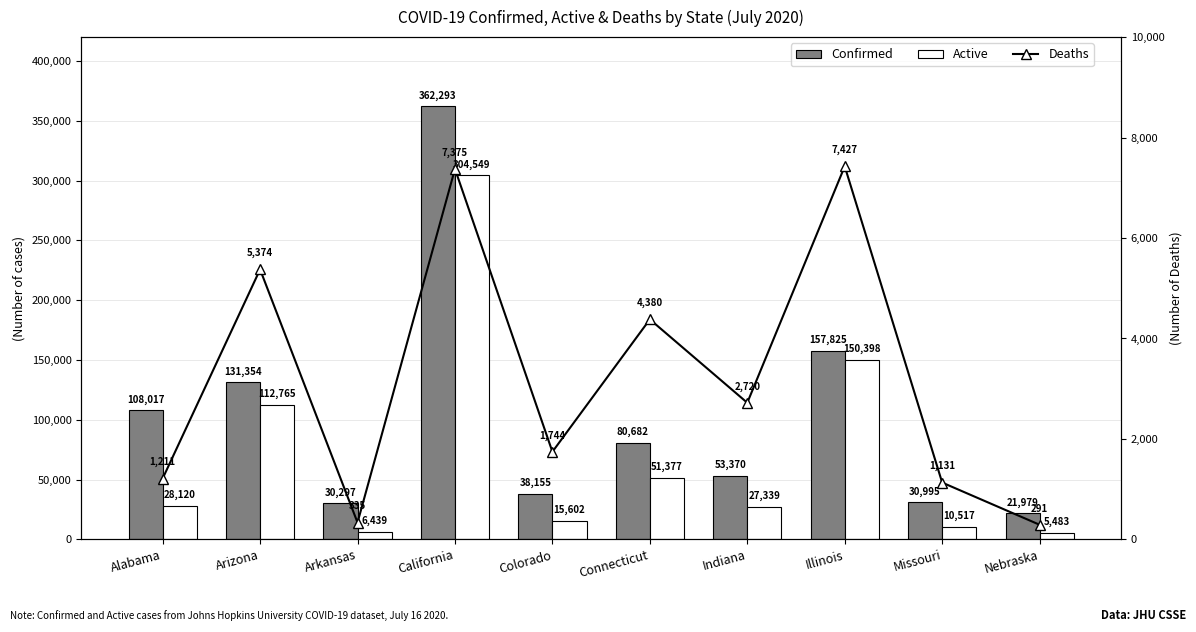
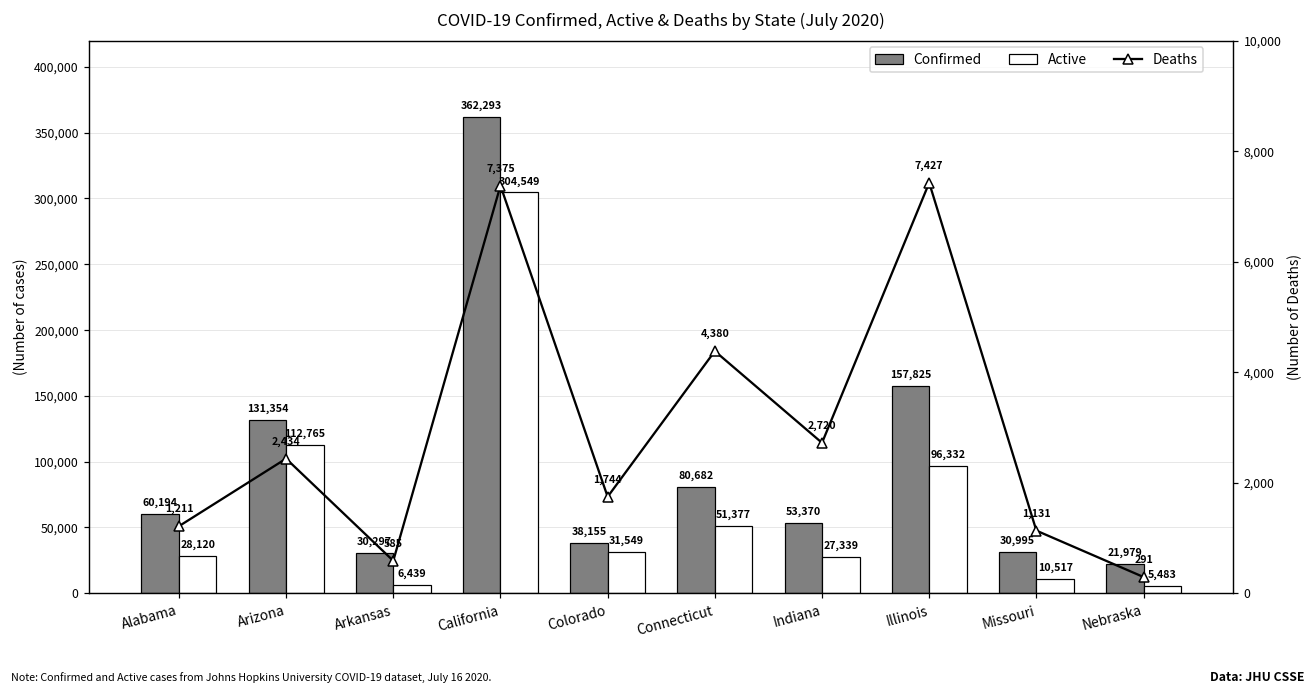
  {
    "Confirmed": {
-     "Alabama": "108,017",
+     "Alabama": "60,194",
      "Arizona": "131,354",
      "California": "362,293",
      "Colorado": "38,155",
      "Connecticut": "80,682",
      "Indiana": "53,370",
      "Illinois": "157,825",
      "Missouri": "30,995",
      "Nebraska": "21,979"
    },
    "Active": {
      "Alabama": "28,120",
      "Arizona": "112,765",
      "Arkansas": "6,439",
-     "Colorado": "15,602",
+     "Colorado": "31,549",
      "Connecticut": "51,377",
      "Indiana": "27,339",
-     "Illinois": "150,398",
+     "Illinois": "96,332",
      "Missouri": "10,517",
      "Nebraska": "5,483"
    },
    "Deaths": {
-     "Arizona": "5,374",
-     "Arkansas": "335",
+     "Arizona": "2,434",
+     "Arkansas": "585",
      "California": "7,375",
      "Colorado": "1,744",
      "Connecticut": "4,380",
      "Indiana": "2,720",
      "Illinois": "7,427",
      "Missouri": "1,131"
    }
  }
